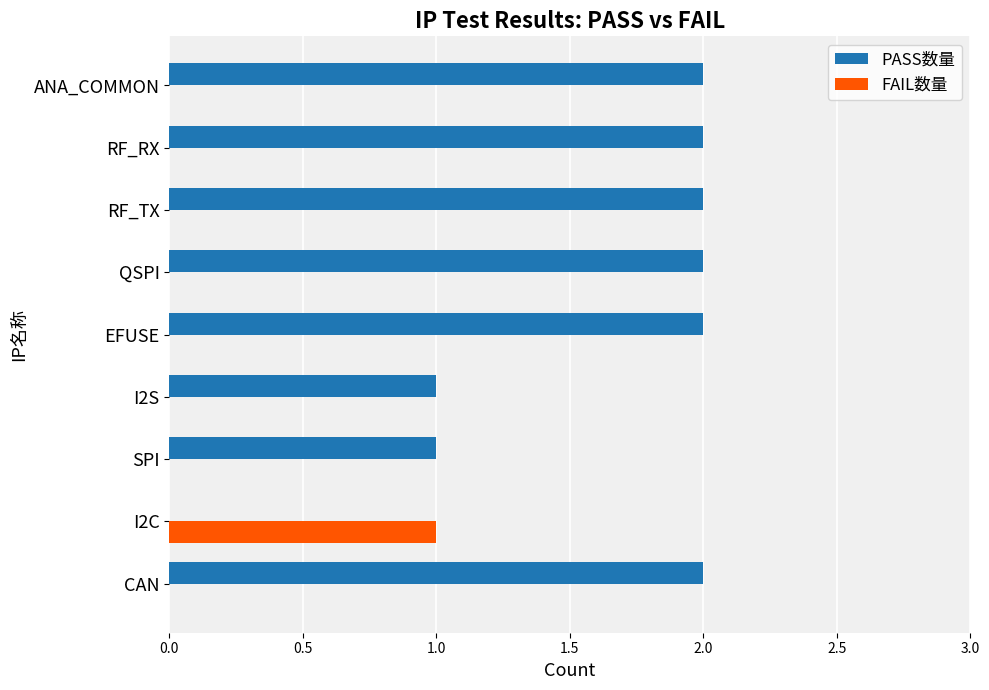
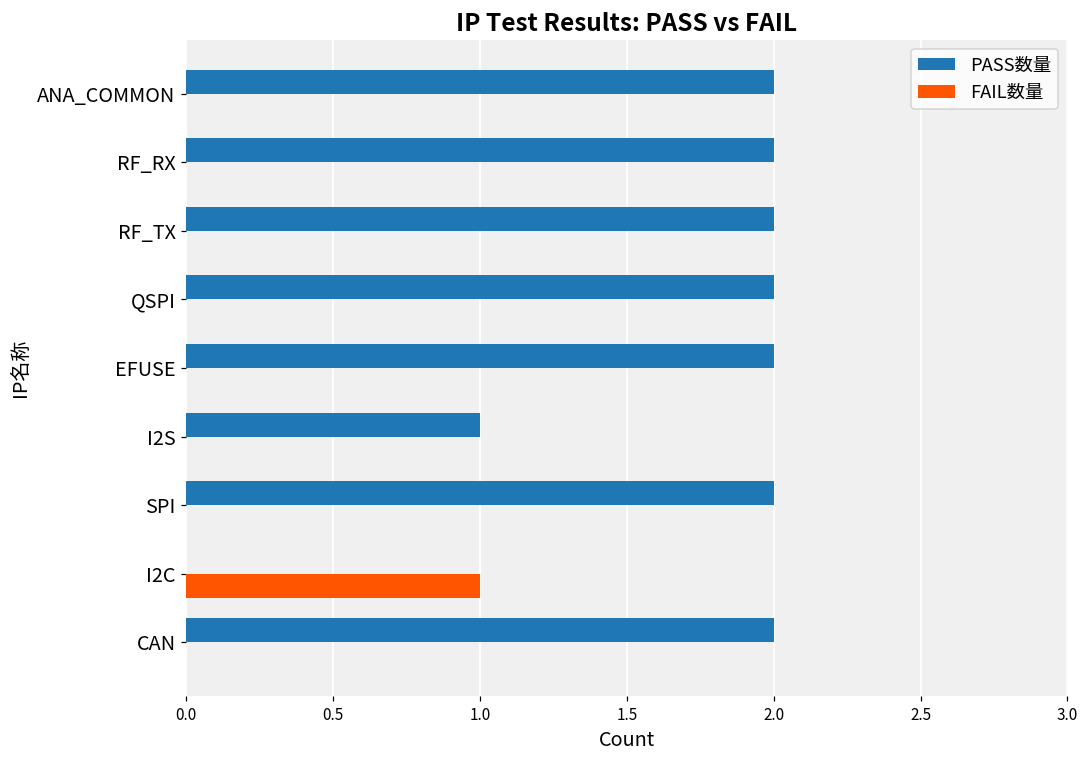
  {
    "PASS数量": {
      "ANA_COMMON": 2,
      "RF_RX": 2,
      "RF_TX": 2,
      "QSPI": 2,
      "EFUSE": 2,
      "I2S": 1,
-     "SPI": 1,
+     "SPI": 2,
      "I2C": 0,
      "CAN": 2
    },
    "FAIL数量": {
      "ANA_COMMON": 0,
      "RF_RX": 0,
      "RF_TX": 0,
      "QSPI": 0,
      "EFUSE": 0,
      "I2S": 0,
      "SPI": 0,
      "I2C": 1,
      "CAN": 0
    }
  }
